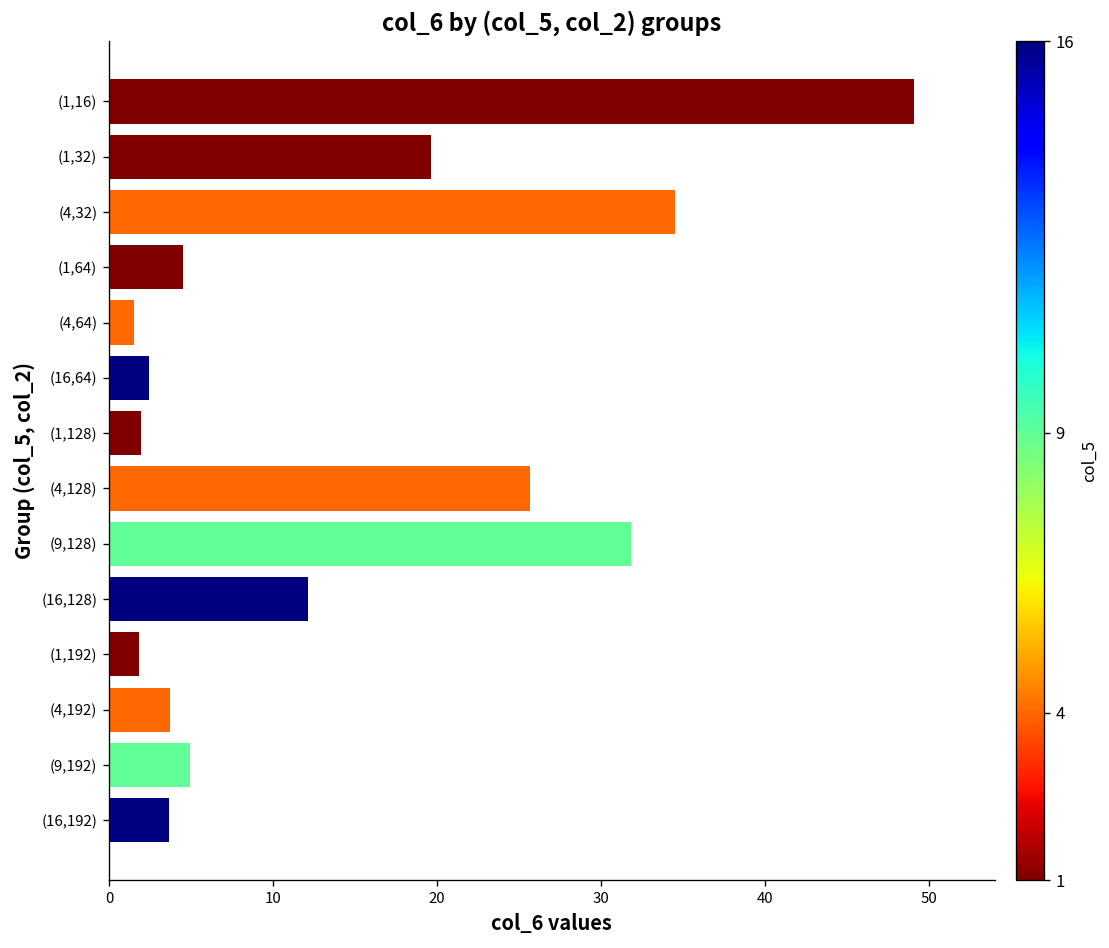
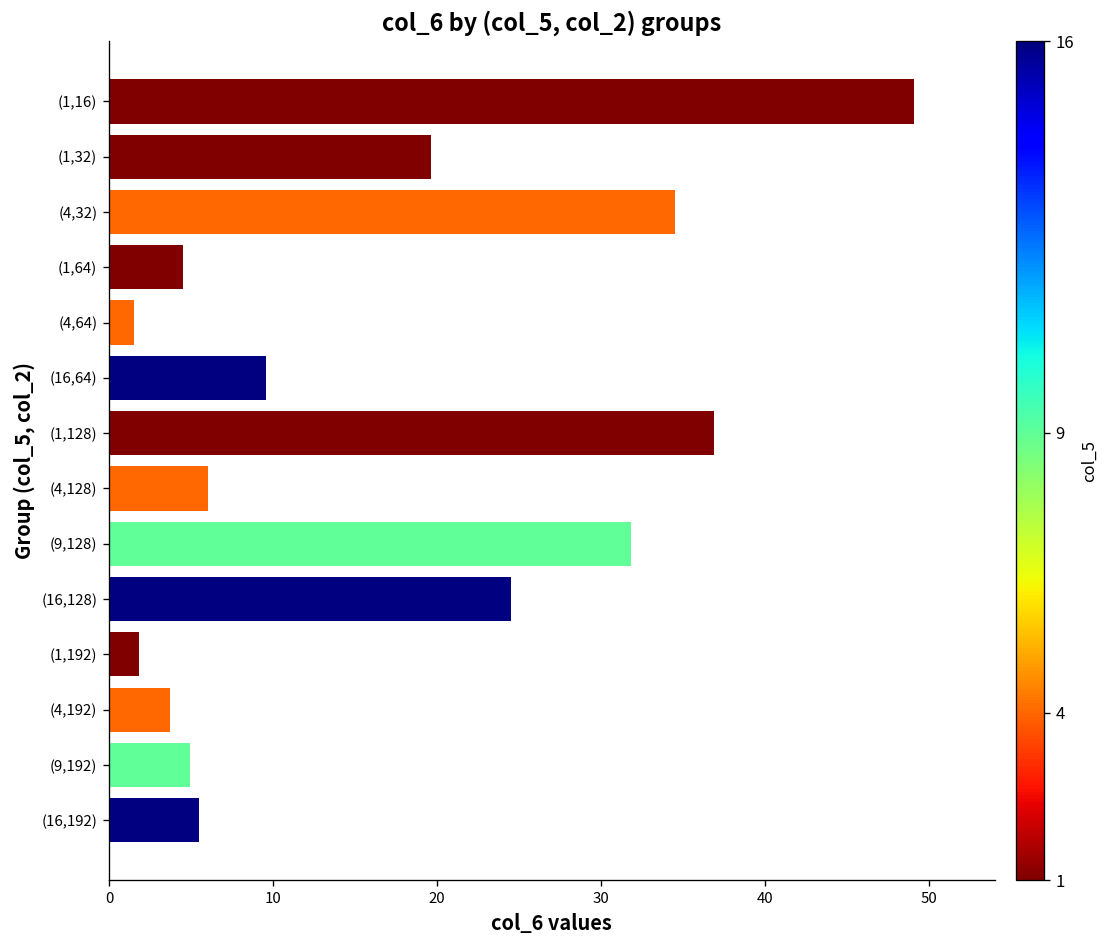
  {
    "(1,16)": 49.1,
    "(1,32)": 19.6,
    "(4,32)": 34.5,
    "(1,64)": 4.5,
    "(4,64)": 1.5,
-   "(16,64)": 2.5,
-   "(1,128)": 2.0,
-   "(4,128)": 25.7,
+   "(16,64)": 9.6,
+   "(1,128)": 36.9,
+   "(4,128)": 6.0,
    "(9,128)": 31.8,
-   "(16,128)": 12.1,
+   "(16,128)": 24.5,
    "(1,192)": 1.9,
    "(4,192)": 3.7,
    "(9,192)": 4.9,
-   "(16,192)": 3.7
+   "(16,192)": 5.5
  }
